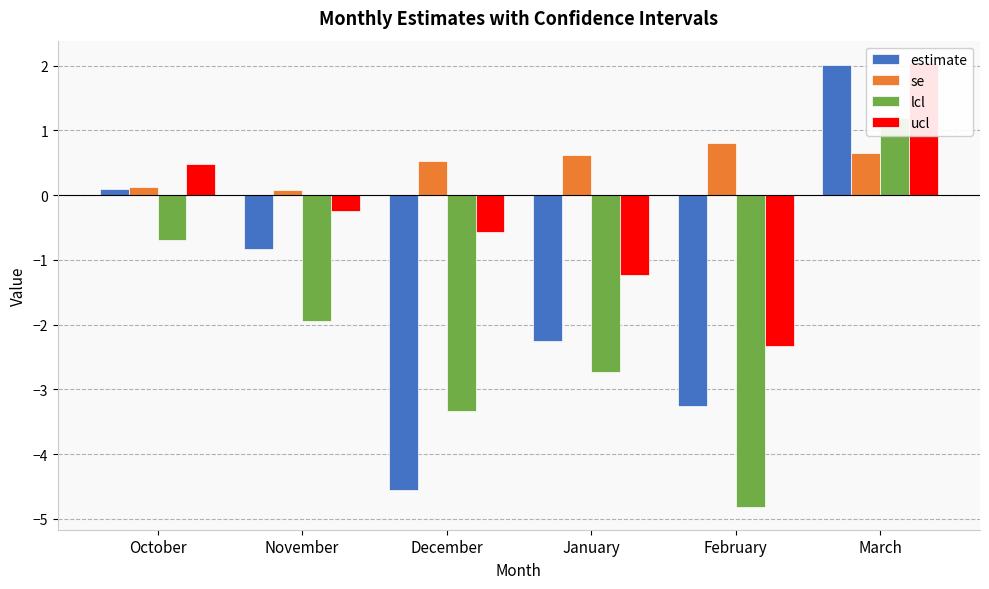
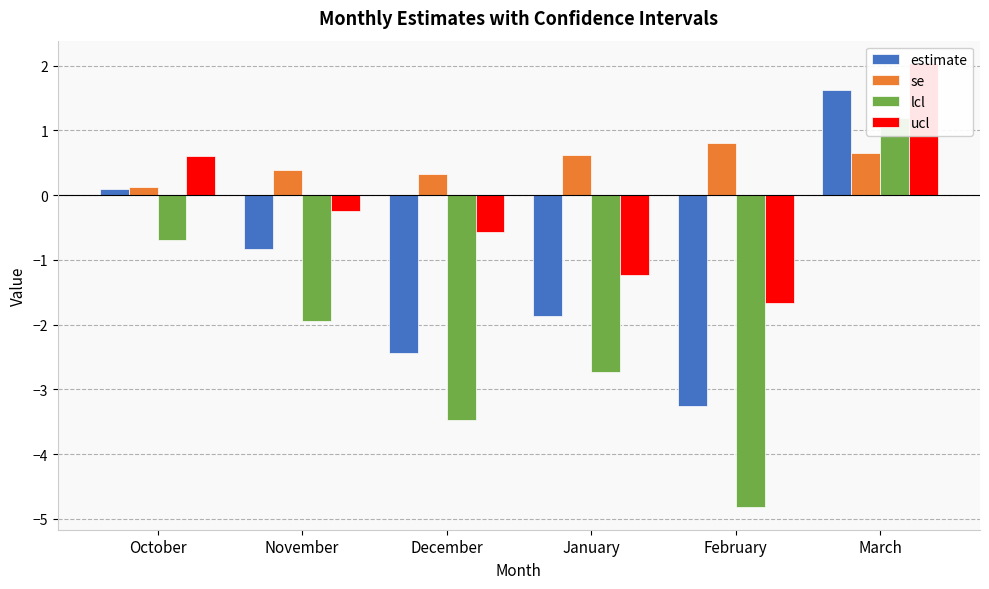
  {
    "estimate": {
      "October": 0.1,
      "November": -0.8,
-     "December": -4.6,
-     "January": -2.3,
+     "December": -2.4,
+     "January": -1.9,
      "February": -3.3,
-     "March": 2.0
+     "March": 1.6
    },
    "se": {
      "October": 0.1,
-     "November": 0.1,
-     "December": 0.5,
+     "November": 0.4,
+     "December": 0.3,
      "January": 0.6,
      "February": 0.8,
      "March": 0.7
    },
    "lcl": {
      "October": -0.7,
      "November": -1.9,
-     "December": -3.3,
+     "December": -3.5,
      "January": -2.7,
      "February": -4.8
    },
    "ucl": {
-     "October": 0.5,
+     "October": 0.6,
      "November": -0.2,
      "December": -0.6,
      "January": -1.2,
-     "February": -2.3
+     "February": -1.7
    }
  }
